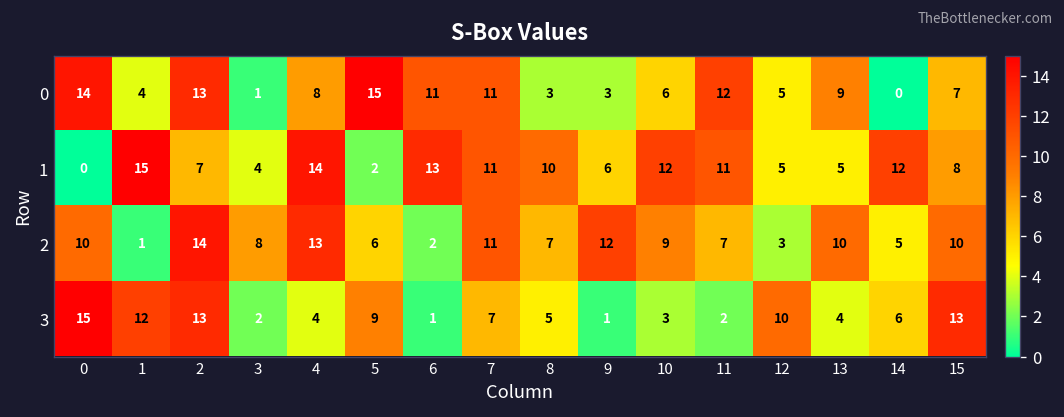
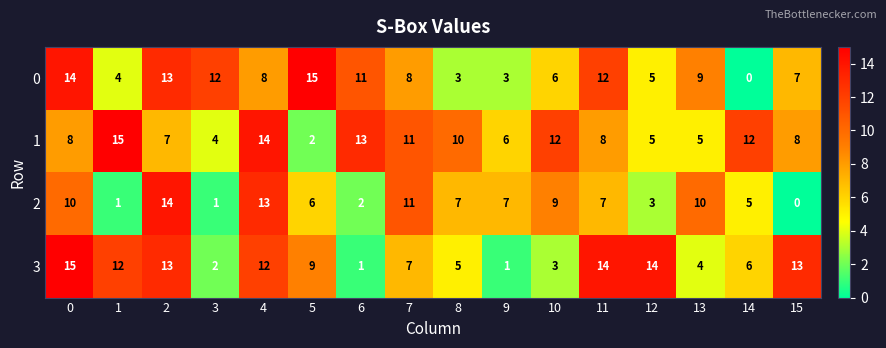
  {
    "0": {
      "0": 14,
      "1": 4,
      "2": 13,
-     "3": 1,
+     "3": 12,
      "4": 8,
      "5": 15,
      "6": 11,
-     "7": 11,
+     "7": 8,
      "8": 3,
      "9": 3,
      "10": 6,
      "11": 12,
      "12": 5,
      "13": 9,
      "14": 0,
      "15": 7
    },
    "1": {
-     "0": 0,
+     "0": 8,
      "1": 15,
      "2": 7,
      "3": 4,
      "4": 14,
      "5": 2,
      "6": 13,
      "7": 11,
      "8": 10,
      "9": 6,
      "10": 12,
-     "11": 11,
+     "11": 8,
      "12": 5,
      "13": 5,
      "14": 12,
      "15": 8
    },
    "2": {
      "0": 10,
      "1": 1,
      "2": 14,
-     "3": 8,
+     "3": 1,
      "4": 13,
      "5": 6,
      "6": 2,
      "7": 11,
      "8": 7,
-     "9": 12,
+     "9": 7,
      "10": 9,
      "11": 7,
      "12": 3,
      "13": 10,
      "14": 5,
-     "15": 10
+     "15": 0
    },
    "3": {
      "0": 15,
      "1": 12,
      "2": 13,
      "3": 2,
-     "4": 4,
+     "4": 12,
      "5": 9,
      "6": 1,
      "7": 7,
      "8": 5,
      "9": 1,
      "10": 3,
-     "11": 2,
-     "12": 10,
+     "11": 14,
+     "12": 14,
      "13": 4,
      "14": 6,
      "15": 13
    }
  }
